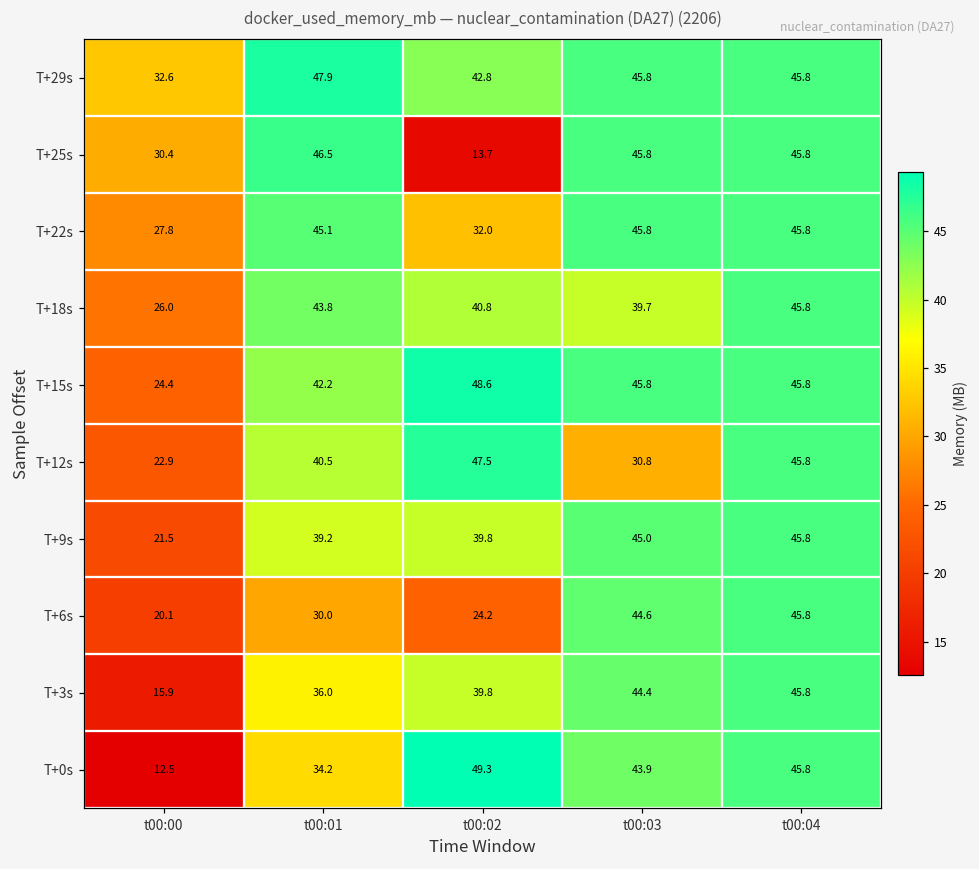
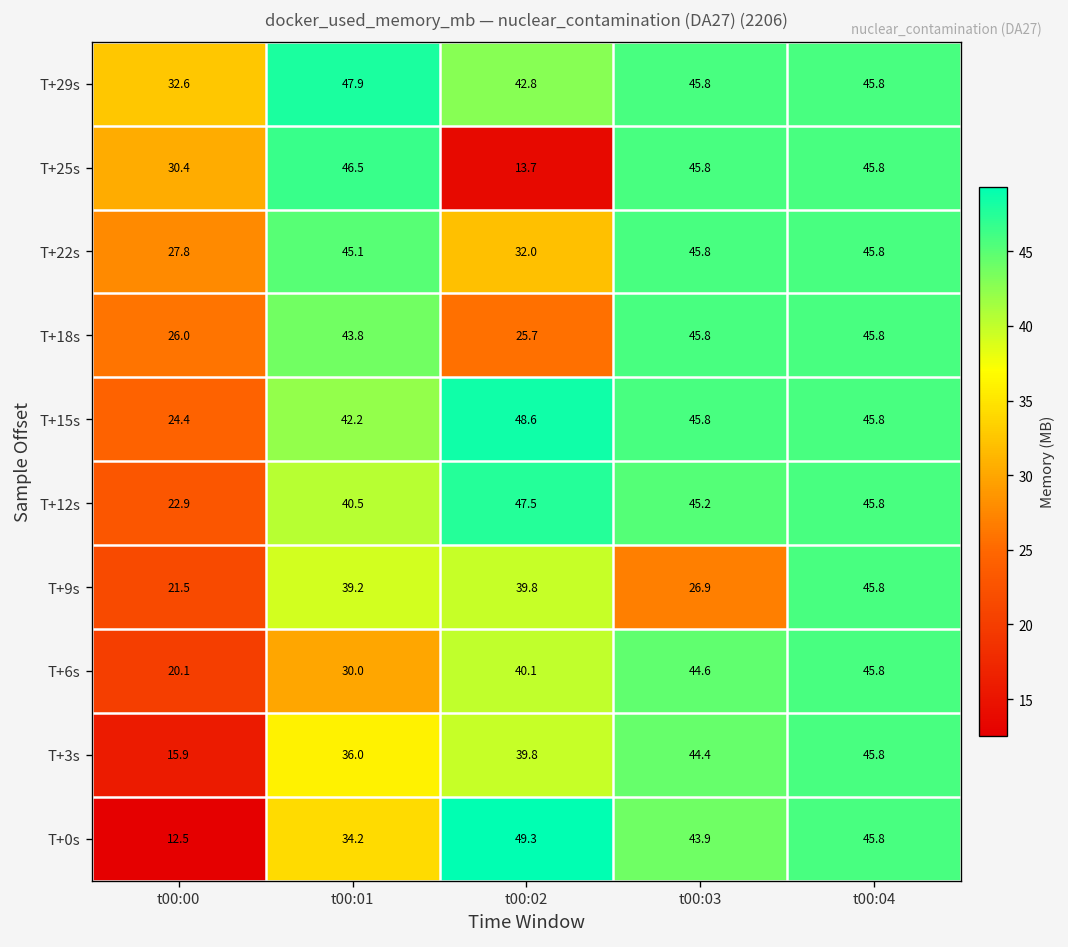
  {
    "T+29s": {
      "t00:00": 32.6,
      "t00:01": 47.9,
      "t00:02": 42.8,
      "t00:03": 45.8,
      "t00:04": 45.8
    },
    "T+25s": {
      "t00:00": 30.4,
      "t00:01": 46.5,
      "t00:02": 13.7,
      "t00:03": 45.8,
      "t00:04": 45.8
    },
    "T+22s": {
      "t00:00": 27.8,
      "t00:01": 45.1,
      "t00:02": 32.0,
      "t00:03": 45.8,
      "t00:04": 45.8
    },
    "T+18s": {
      "t00:00": 26.0,
      "t00:01": 43.8,
-     "t00:02": 40.8,
-     "t00:03": 39.7,
+     "t00:02": 25.7,
+     "t00:03": 45.8,
      "t00:04": 45.8
    },
    "T+15s": {
      "t00:00": 24.4,
      "t00:01": 42.2,
      "t00:02": 48.6,
      "t00:03": 45.8,
      "t00:04": 45.8
    },
    "T+12s": {
      "t00:00": 22.9,
      "t00:01": 40.5,
      "t00:02": 47.5,
-     "t00:03": 30.8,
+     "t00:03": 45.2,
      "t00:04": 45.8
    },
    "T+9s": {
      "t00:00": 21.5,
      "t00:01": 39.2,
      "t00:02": 39.8,
-     "t00:03": 45.0,
+     "t00:03": 26.9,
      "t00:04": 45.8
    },
    "T+6s": {
      "t00:00": 20.1,
      "t00:01": 30.0,
-     "t00:02": 24.2,
+     "t00:02": 40.1,
      "t00:03": 44.6,
      "t00:04": 45.8
    },
    "T+3s": {
      "t00:00": 15.9,
      "t00:01": 36.0,
      "t00:02": 39.8,
      "t00:03": 44.4,
      "t00:04": 45.8
    },
    "T+0s": {
      "t00:00": 12.5,
      "t00:01": 34.2,
      "t00:02": 49.3,
      "t00:03": 43.9,
      "t00:04": 45.8
    }
  }
